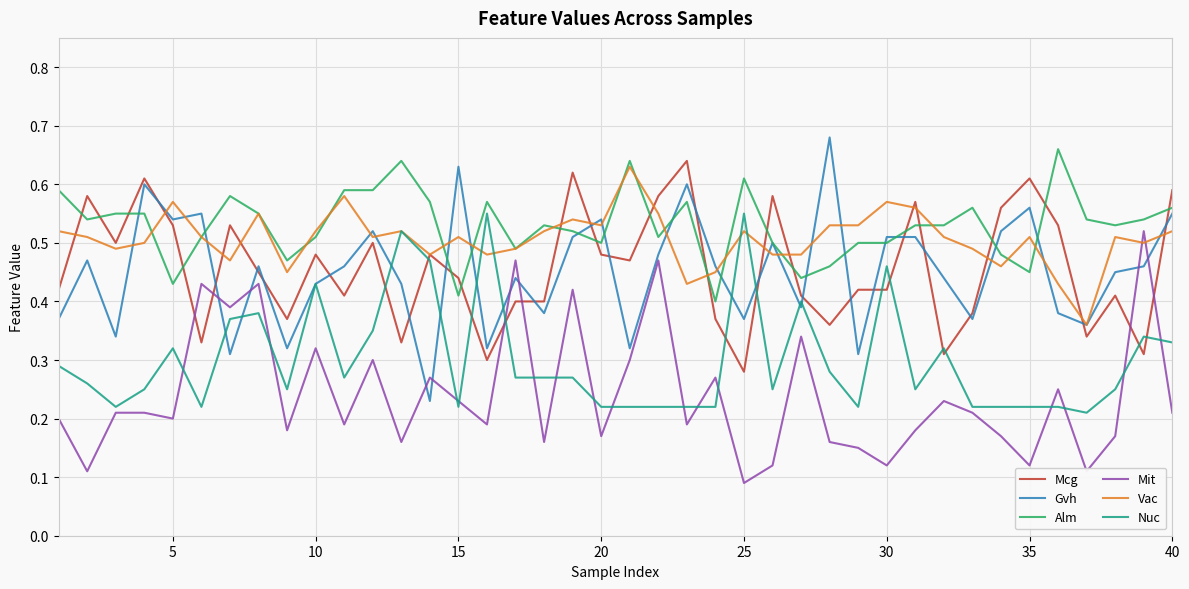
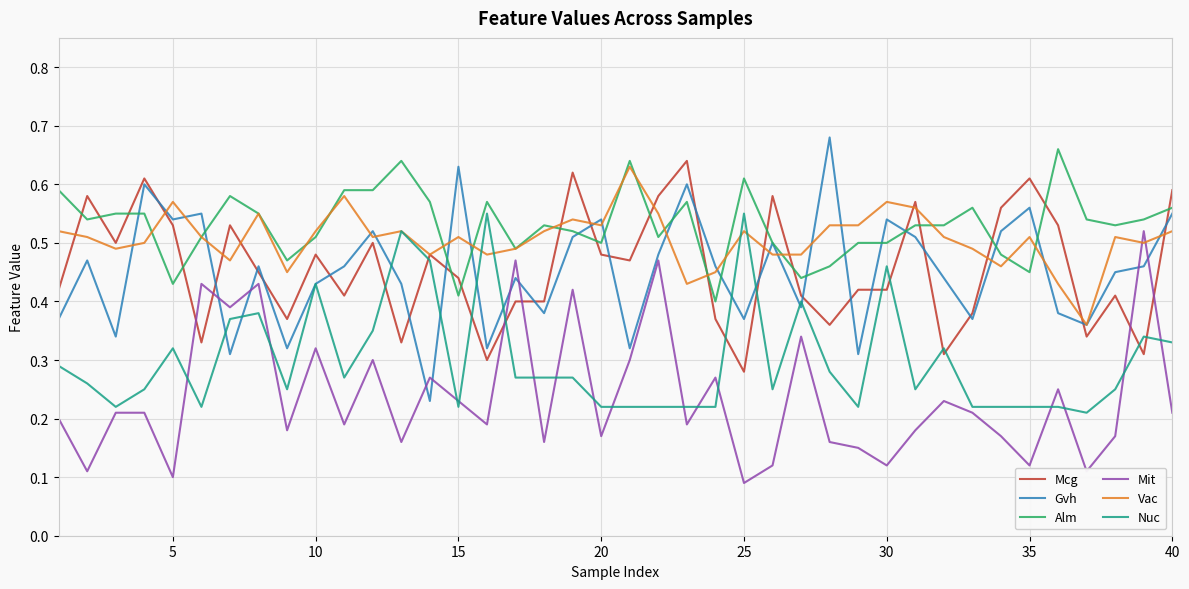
  {
    "Mcg": {
      "5": 0.53,
      "10": 0.48,
      "15": 0.44,
      "20": 0.48,
      "25": 0.28,
      "30": 0.42,
      "35": 0.61,
      "40": 0.59
    },
    "Gvh": {
      "5": 0.54,
      "15": 0.63,
      "20": 0.54,
      "25": 0.37,
-     "30": 0.51,
+     "30": 0.54,
      "35": 0.56,
      "40": 0.55
    },
    "Mit": {
-     "5": 0.2,
+     "5": 0.1,
      "10": 0.32,
      "15": 0.23,
      "20": 0.17,
      "25": 0.09,
      "30": 0.12,
      "35": 0.12,
      "40": 0.21
    },
    "Vac": {
      "5": 0.57,
      "10": 0.52,
      "15": 0.51,
      "20": 0.53,
      "25": 0.52,
      "30": 0.57,
      "35": 0.51,
      "40": 0.52
    }
  }
